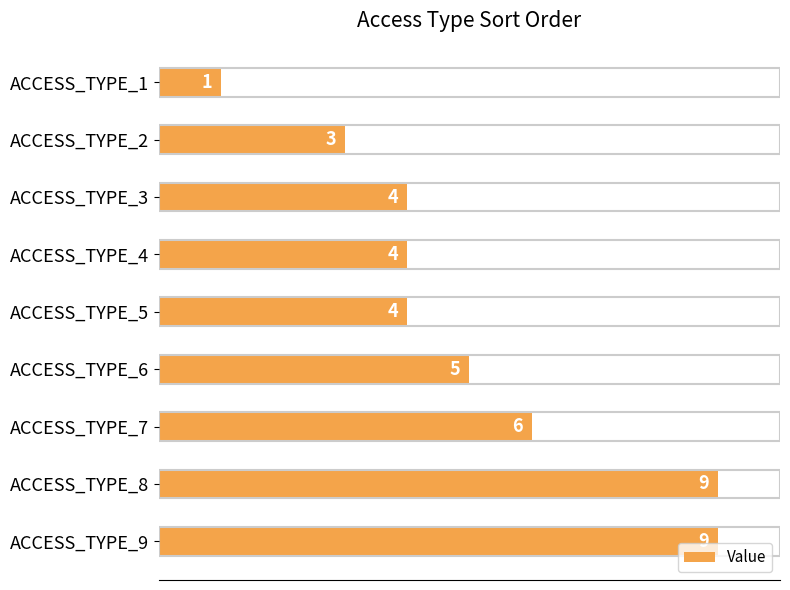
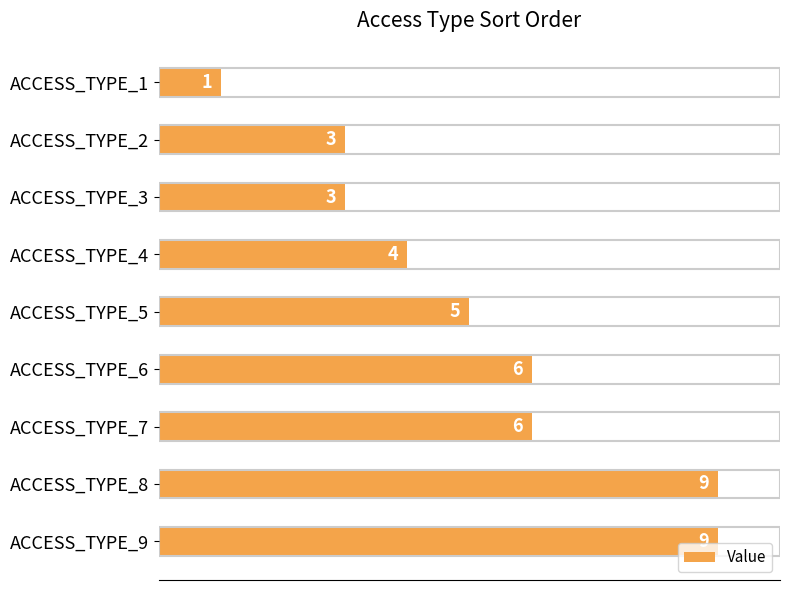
  {
    "ACCESS_TYPE_1": 1,
    "ACCESS_TYPE_2": 3,
-   "ACCESS_TYPE_3": 4,
+   "ACCESS_TYPE_3": 3,
    "ACCESS_TYPE_4": 4,
-   "ACCESS_TYPE_5": 4,
-   "ACCESS_TYPE_6": 5,
+   "ACCESS_TYPE_5": 5,
+   "ACCESS_TYPE_6": 6,
    "ACCESS_TYPE_7": 6,
    "ACCESS_TYPE_8": 9
  }
